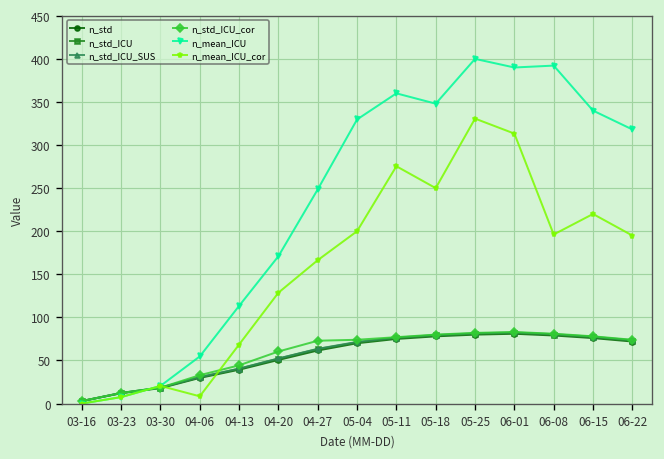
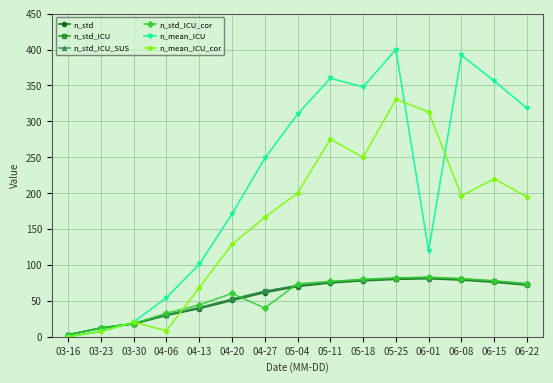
  {
    "n_std_ICU_cor": {
      "04-13": 40,
      "04-20": 60,
-     "04-27": 70
+     "04-27": 40
    },
    "n_mean_ICU": {
      "04-06": 50,
-     "04-13": 110,
+     "04-13": 100,
      "04-20": 170,
      "04-27": 250,
-     "05-04": 330,
+     "05-04": 310,
      "05-11": 360,
      "05-18": 350,
      "05-25": 400,
-     "06-01": 390,
+     "06-01": 120,
      "06-08": 390,
-     "06-15": 340,
+     "06-15": 360,
      "06-22": 320
    },
    "n_mean_ICU_cor": {
      "04-06": 10,
      "04-13": 70,
      "04-20": 130,
      "04-27": 170,
      "05-04": 200,
      "05-11": 280,
      "05-18": 250,
      "05-25": 330,
      "06-01": 310,
      "06-08": 200,
      "06-15": 220,
      "06-22": 200
    }
  }
